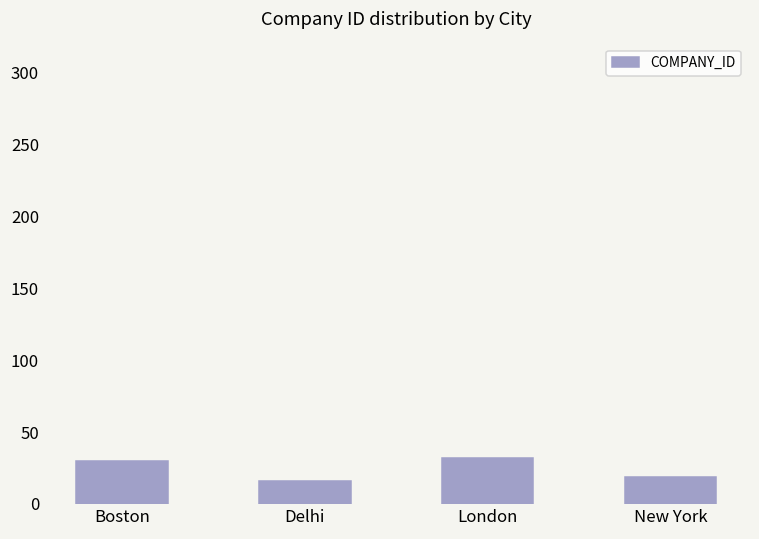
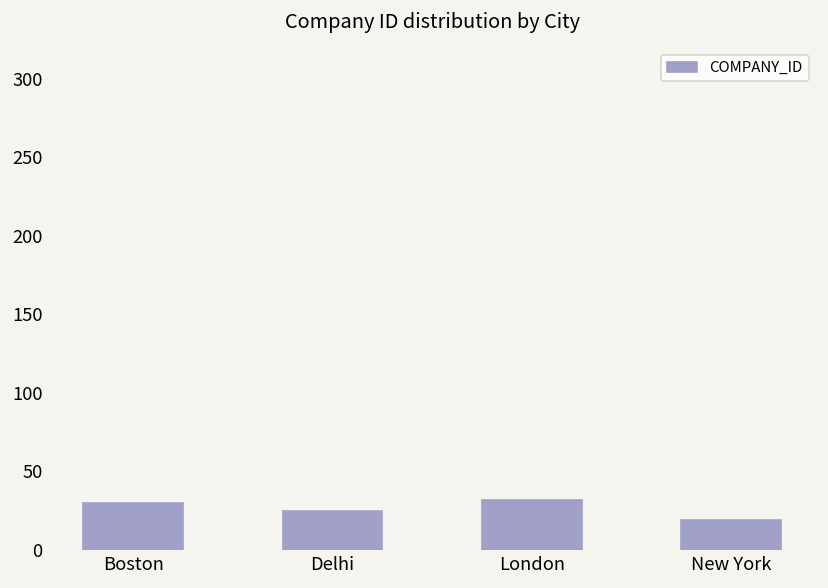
  {
    "Boston": 30,
-   "Delhi": 16,
+   "Delhi": 25,
    "London": 32,
    "New York": 19
  }
